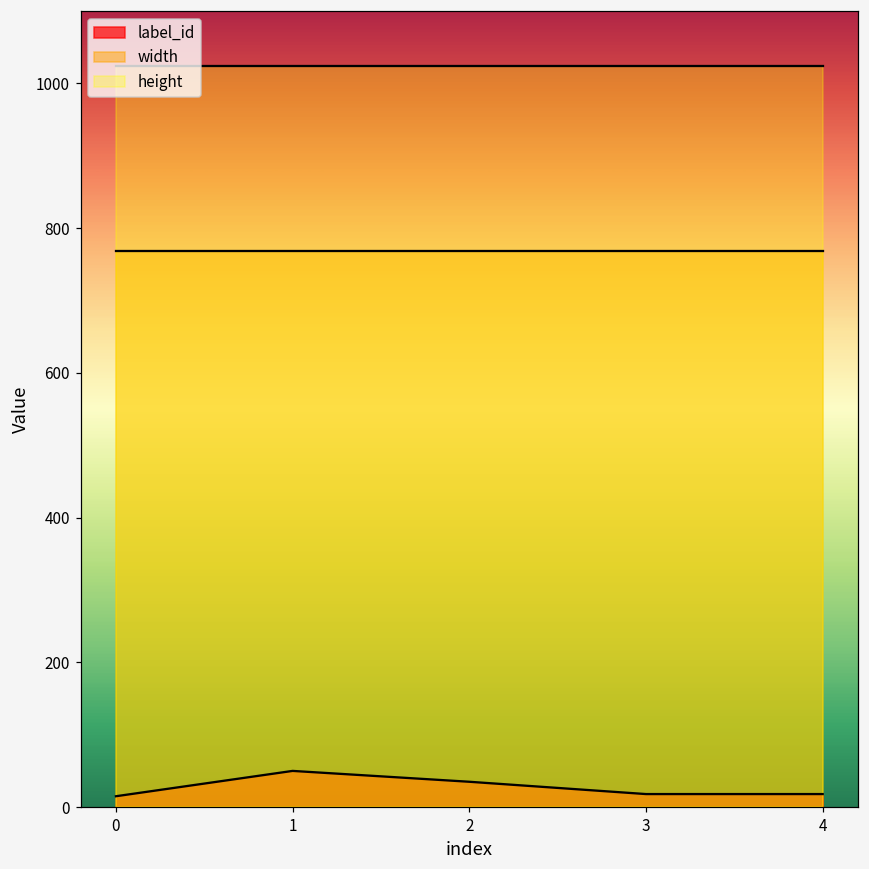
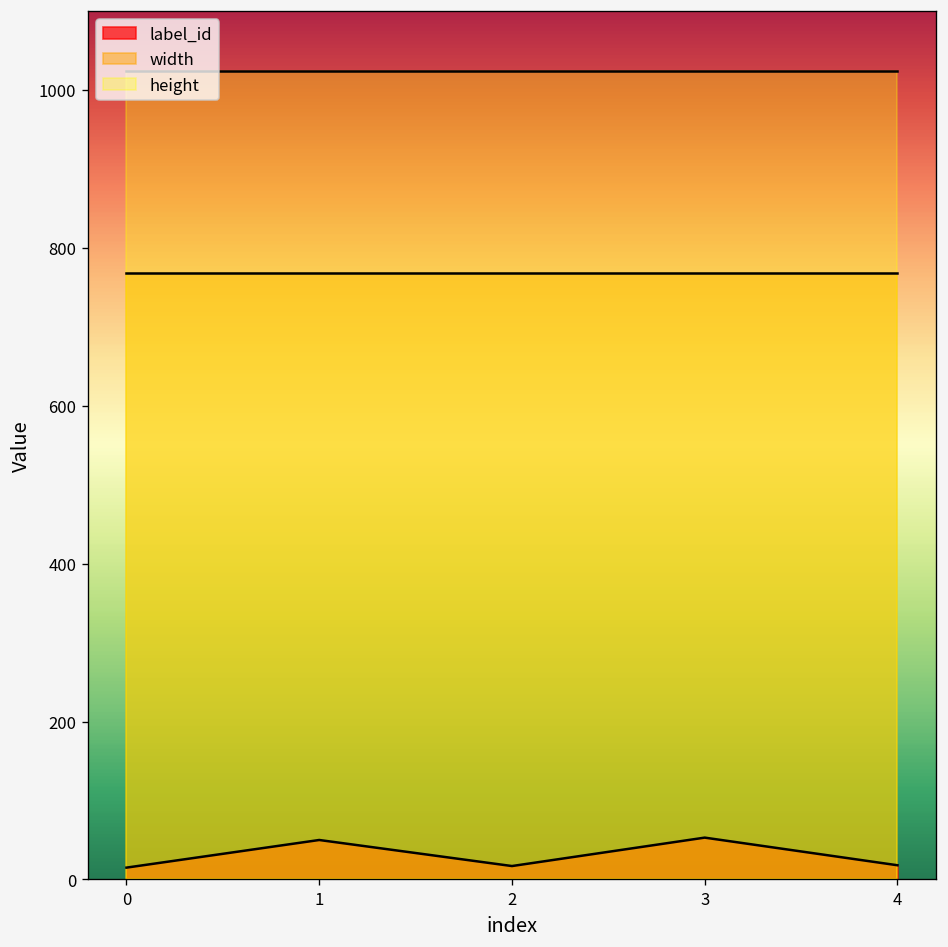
  {
    "label_id": {
      "0": 20,
      "1": 50,
-     "2": 40,
-     "3": 20,
+     "2": 20,
+     "3": 50,
      "4": 20
    },
    "width": {
      "0": 770,
      "1": 770,
      "2": 770,
      "3": 770,
      "4": 770
    },
    "height": {
      "1": 1020,
      "2": 1020,
      "3": 1020,
      "4": 1020
    }
  }
